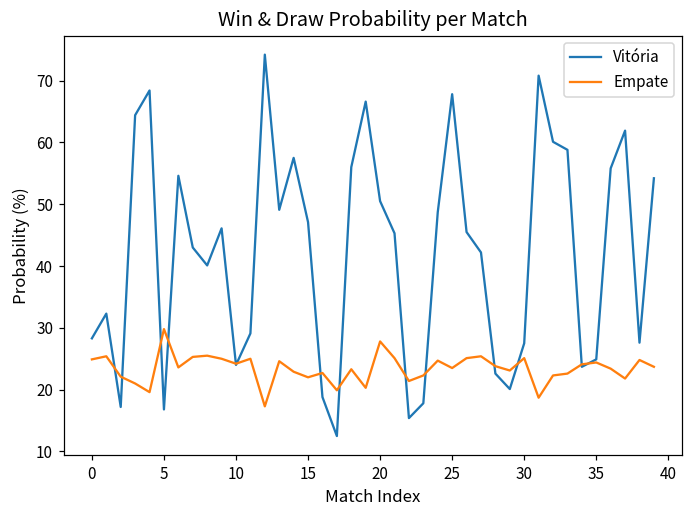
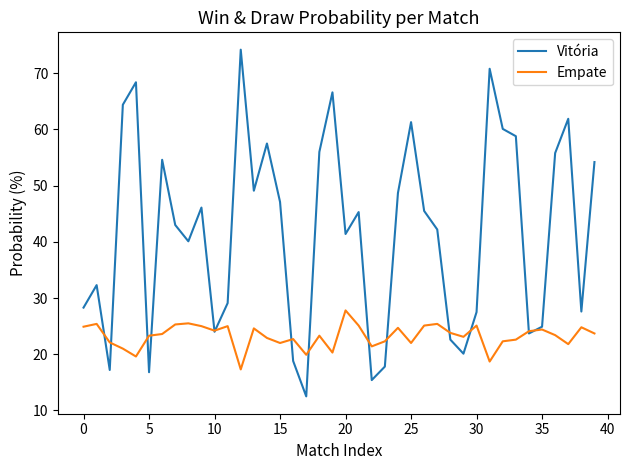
  {
    "Vitória": {
      "0": 28,
      "5": 17,
      "15": 47,
-     "20": 51,
-     "25": 68,
+     "20": 41,
+     "25": 61,
      "30": 28,
      "35": 25
    },
    "Empate": {
      "0": 25,
-     "5": 30,
+     "5": 23,
      "15": 22,
      "20": 28,
-     "25": 24,
+     "25": 22,
      "30": 25,
      "35": 24
    }
  }
